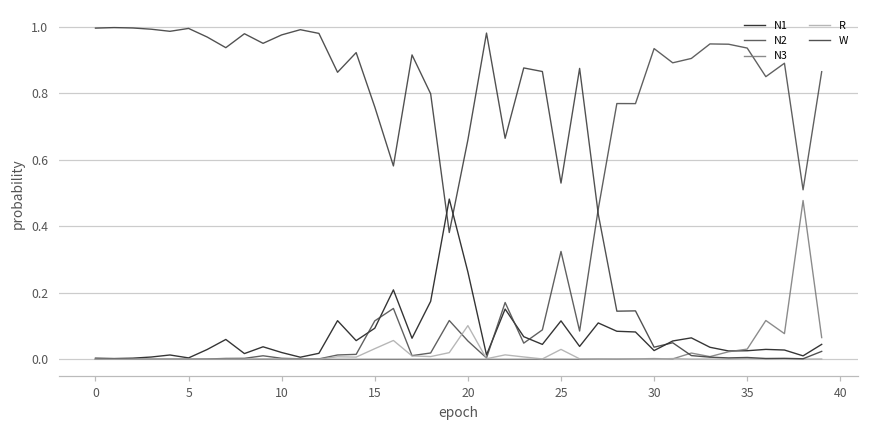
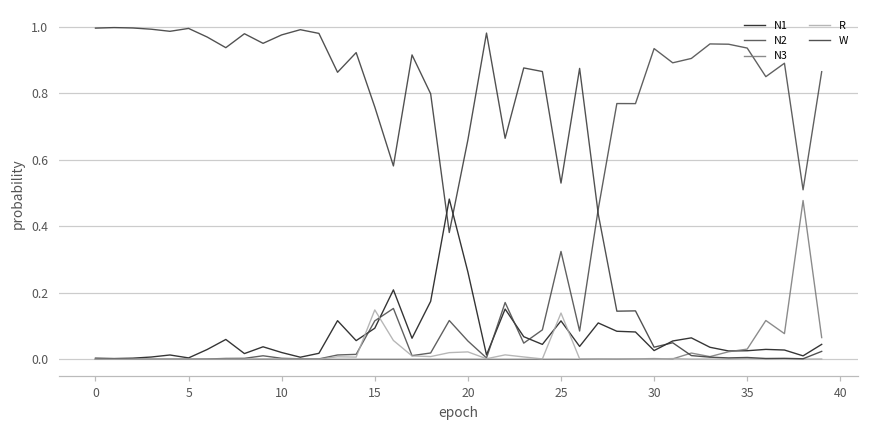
  {
    "N3": {
      "15": 0.00,
      "20": 0.00,
      "25": 0.00
    },
    "R": {
-     "15": 0.03,
-     "20": 0.10,
-     "25": 0.03
+     "15": 0.15,
+     "20": 0.02,
+     "25": 0.14
    }
  }
